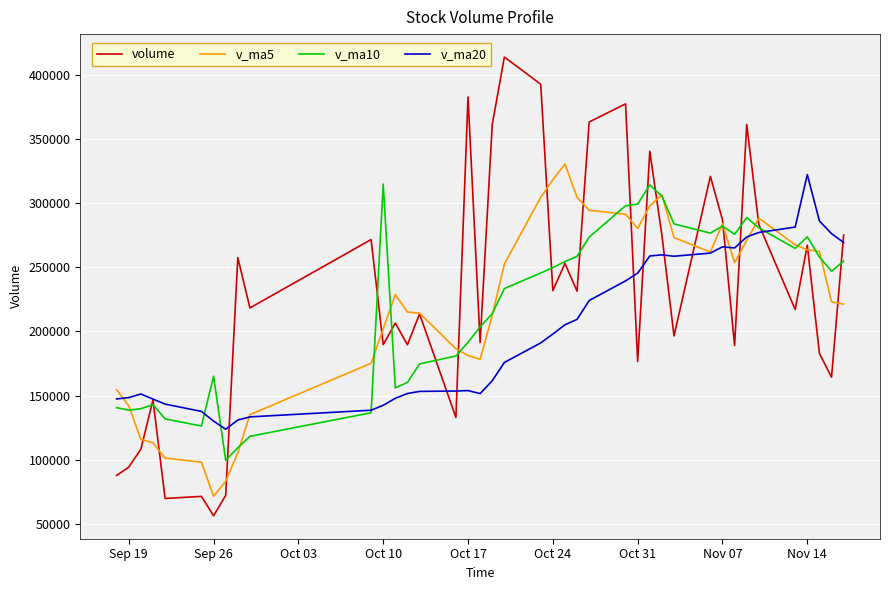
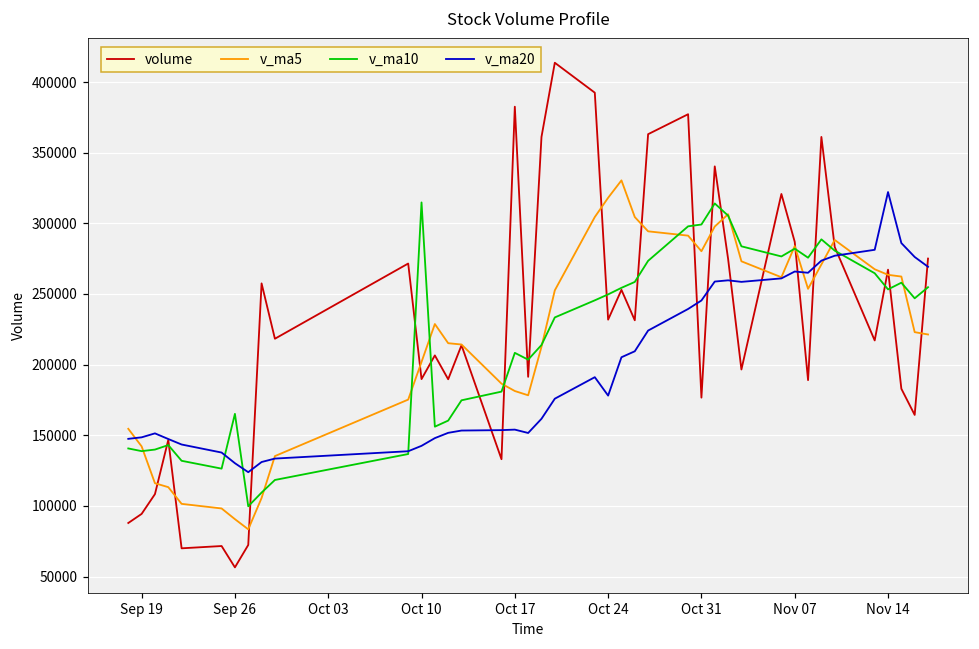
  {
    "volume": {
      "Sep 19": 94000,
      "Sep 26": 56000,
      "Oct 10": 190000,
      "Oct 17": 383000,
      "Oct 24": 232000,
      "Oct 31": 177000,
      "Nov 07": 287000,
      "Nov 14": 267000
    },
    "v_ma5": {
      "Sep 19": 142000,
-     "Sep 26": 72000,
+     "Sep 26": 91000,
      "Oct 10": 202000,
      "Oct 17": 181000,
      "Oct 24": 318000,
      "Oct 31": 280000,
      "Nov 14": 264000
    },
    "v_ma10": {
      "Sep 19": 139000,
      "Sep 26": 165000,
      "Oct 10": 315000,
-     "Oct 17": 192000,
+     "Oct 17": 208000,
      "Oct 24": 250000,
      "Oct 31": 299000,
-     "Nov 14": 274000
+     "Nov 14": 253000
    },
    "v_ma20": {
      "Sep 19": 149000,
      "Sep 26": 130000,
      "Oct 10": 143000,
      "Oct 17": 154000,
-     "Oct 24": 198000,
+     "Oct 24": 178000,
      "Oct 31": 245000,
      "Nov 07": 266000,
      "Nov 14": 322000
    }
  }
